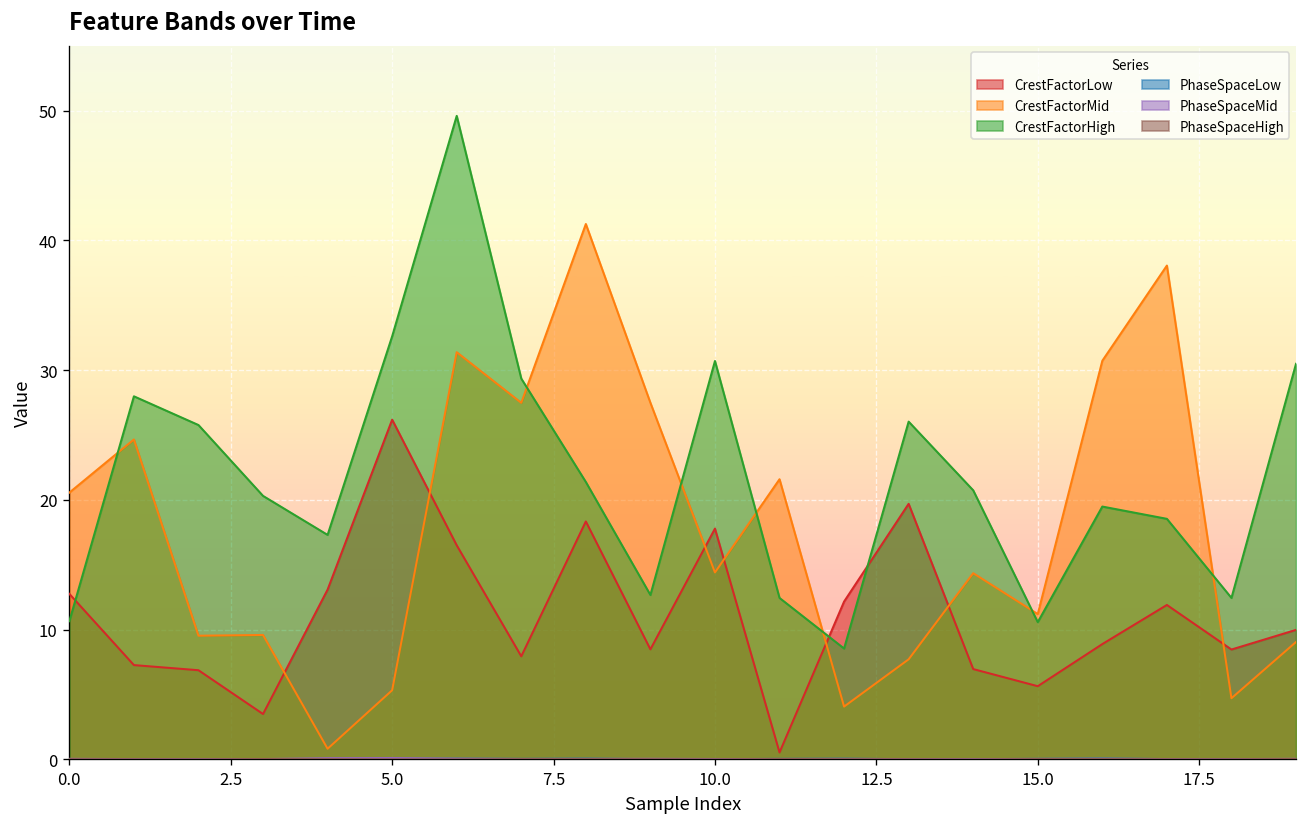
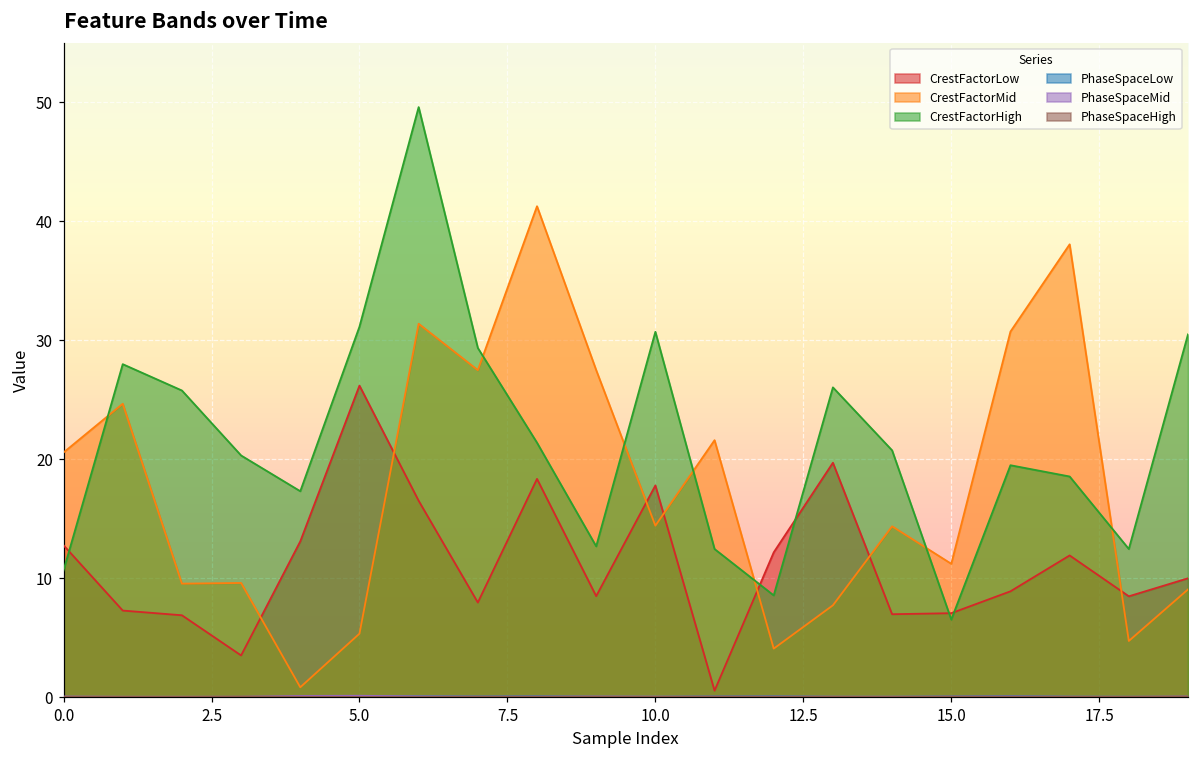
  {
    "CrestFactorLow": {
      "0.0": 12.8,
      "5.0": 26.2,
      "10.0": 17.8,
-     "15.0": 5.6
+     "15.0": 7.1
    },
    "CrestFactorMid": {
      "0.0": 20.6,
      "5.0": 5.3,
      "10.0": 14.4,
      "15.0": 11.2
    },
    "CrestFactorHigh": {
      "0.0": 10.7,
-     "5.0": 32.6,
+     "5.0": 31.1,
      "10.0": 30.7,
-     "15.0": 10.6
+     "15.0": 6.5
    }
  }
